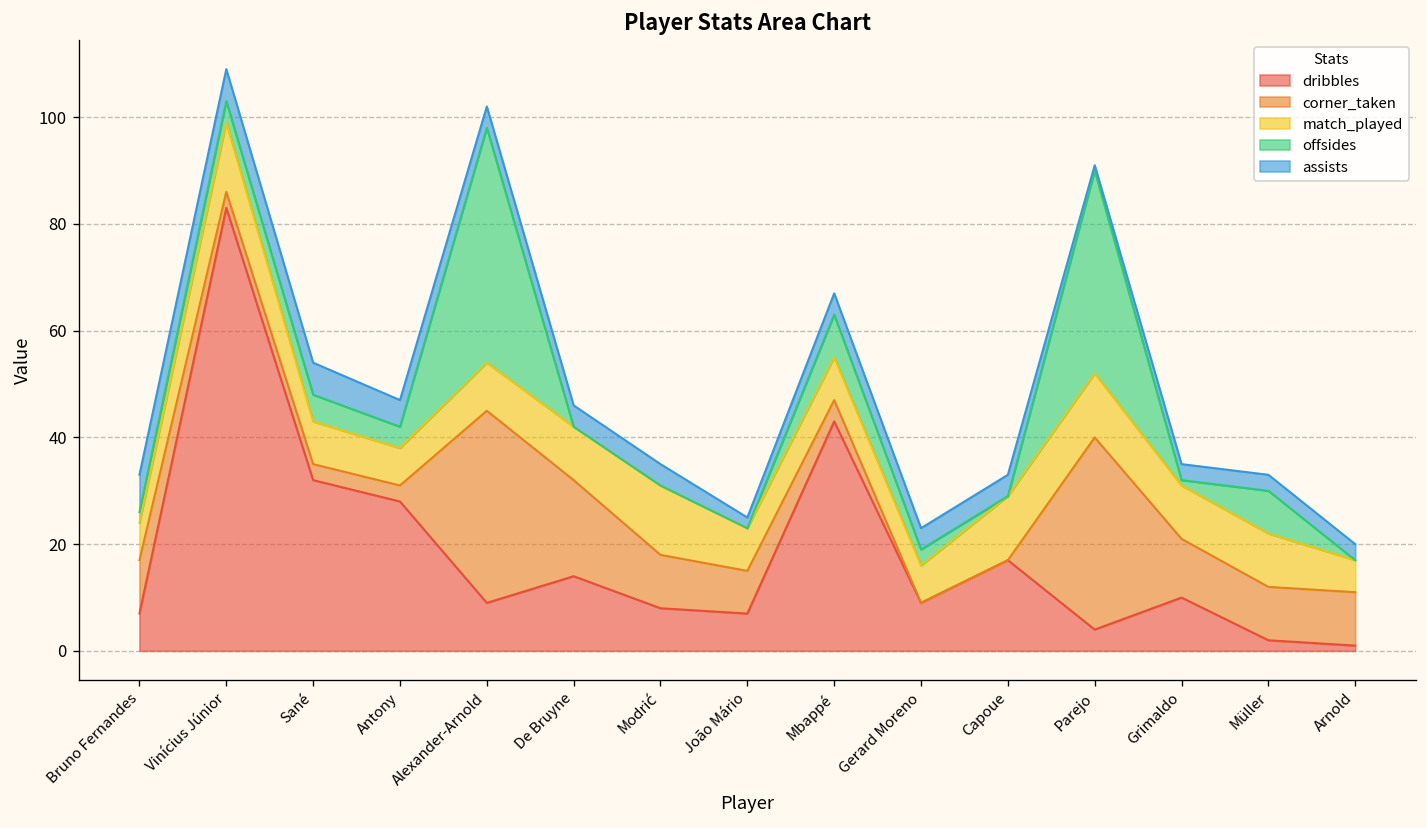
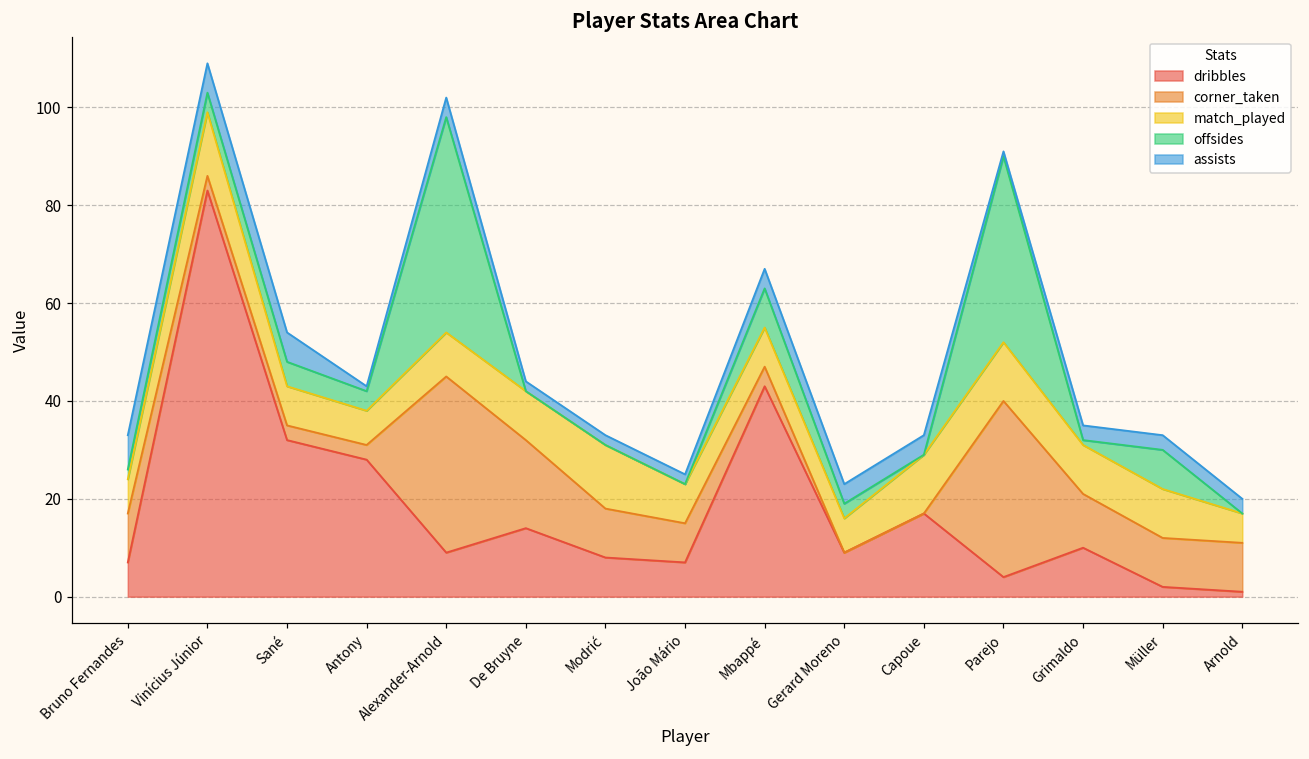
  {
    "match_played": {
      "Bruno Fernandes": 7,
      "Vinícius Júnior": 13,
      "Sané": 8,
      "Antony": 7,
      "Alexander-Arnold": 9,
      "Mbappé": 8,
      "Gerard Moreno": 7,
      "Parejo": 12,
      "Grimaldo": 10,
      "Müller": 10
    },
    "offsides": {
      "Bruno Fernandes": 2,
      "Vinícius Júnior": 4,
      "Sané": 5,
      "Antony": 4,
      "Alexander-Arnold": 44,
      "Mbappé": 8,
      "Gerard Moreno": 3,
      "Parejo": 38,
      "Grimaldo": 1,
      "Müller": 8
    },
    "assists": {
      "Bruno Fernandes": 7,
      "Vinícius Júnior": 6,
      "Sané": 6,
-     "Antony": 5,
+     "Antony": 1,
      "Alexander-Arnold": 4,
-     "De Bruyne": 4,
-     "Modrić": 4,
+     "De Bruyne": 2,
+     "Modrić": 2,
      "João Mário": 2,
      "Mbappé": 4,
      "Gerard Moreno": 4,
      "Capoue": 4,
      "Parejo": 1,
      "Grimaldo": 3,
      "Müller": 3,
      "Arnold": 3
    }
  }
